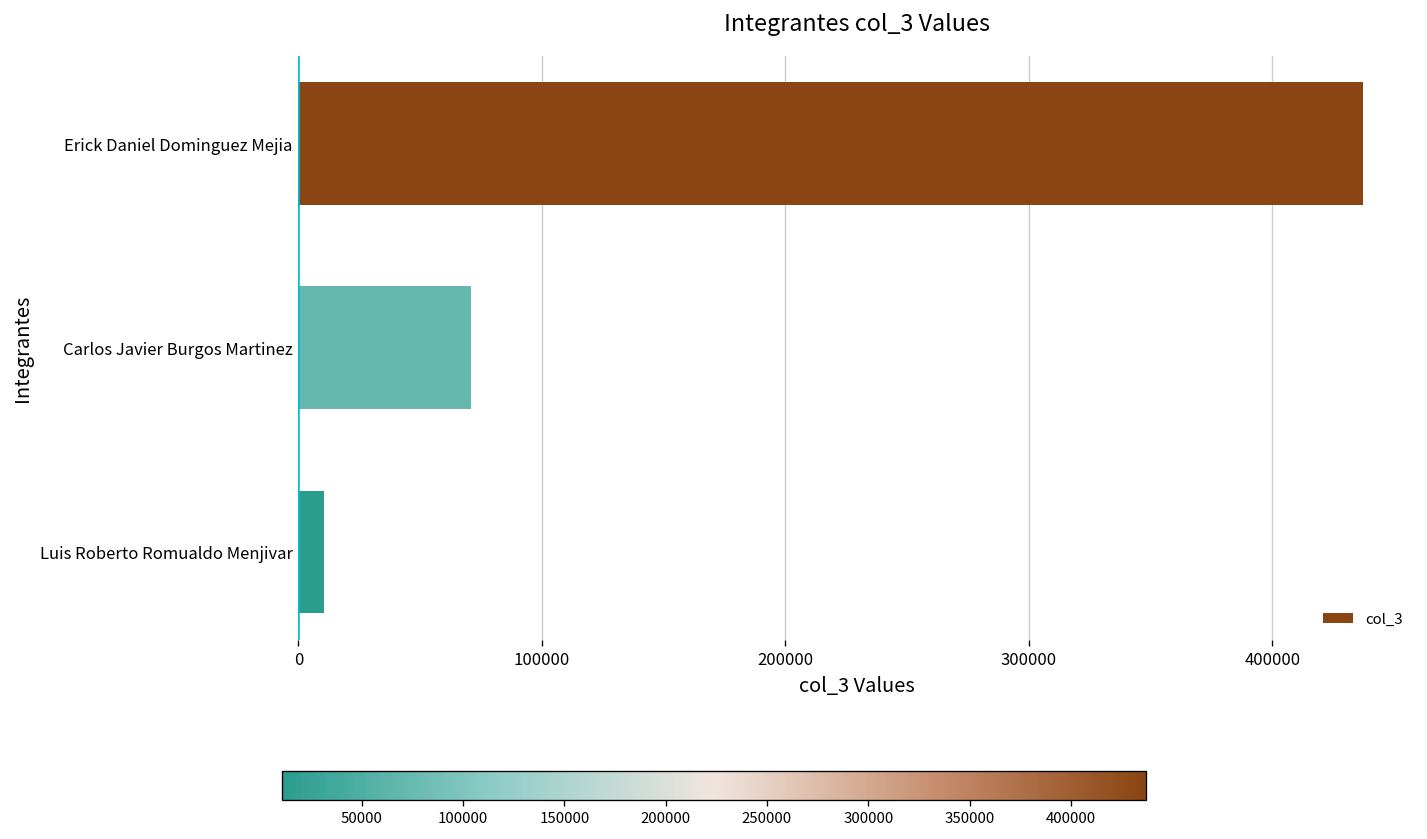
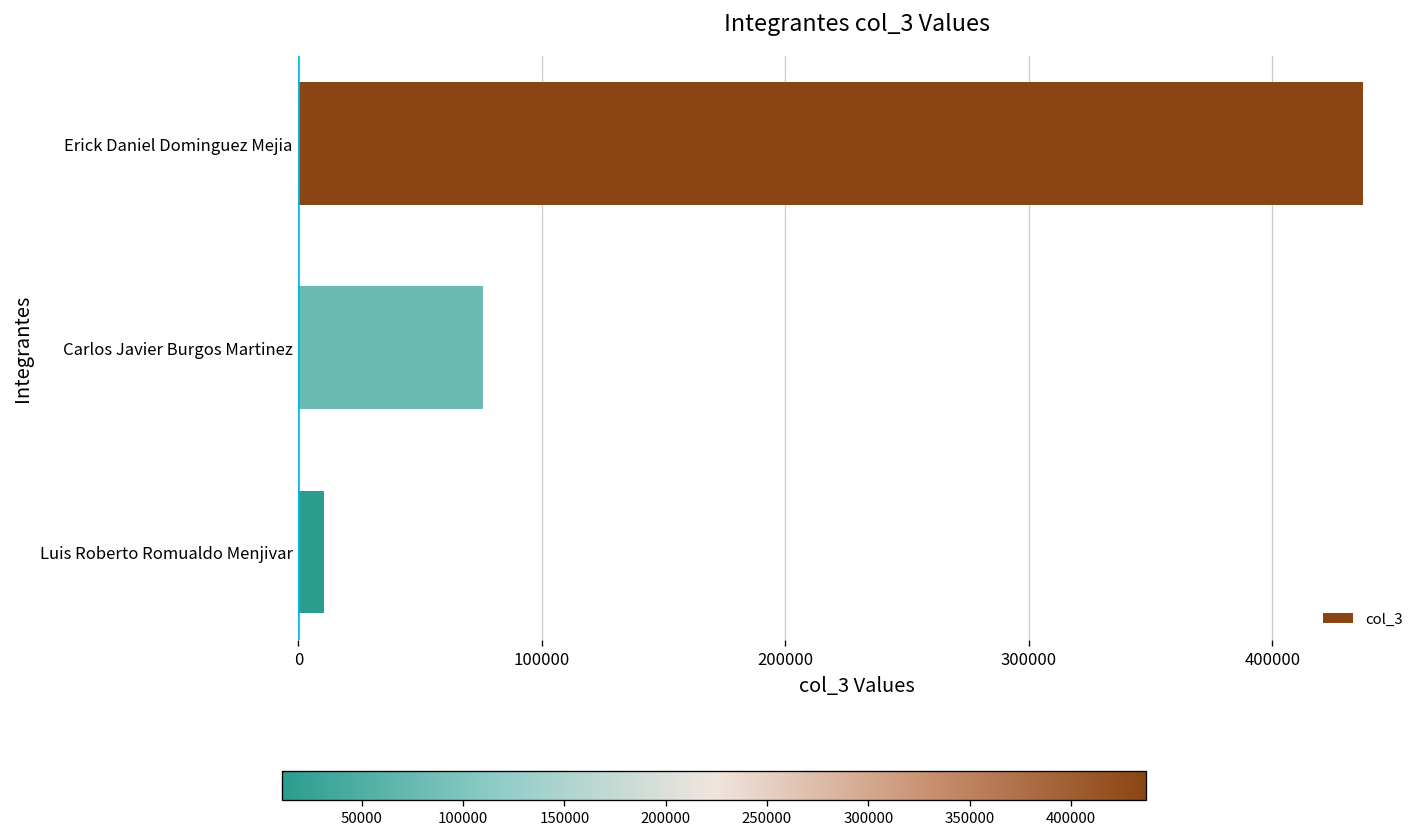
  {
    "Erick Daniel Dominguez Mejia": 437000,
-   "Carlos Javier Burgos Martinez": 71000,
+   "Carlos Javier Burgos Martinez": 76000,
    "Luis Roberto Romualdo Menjivar": 11000
  }
